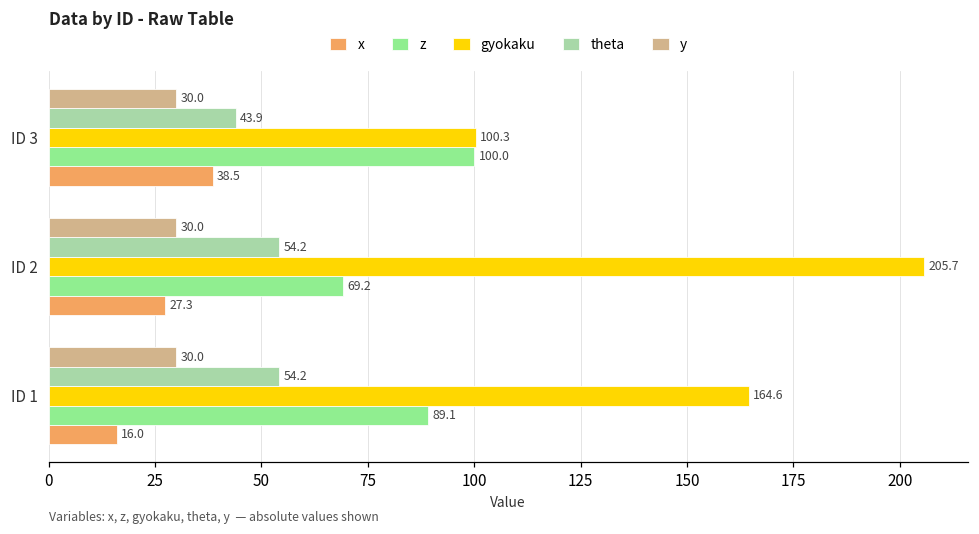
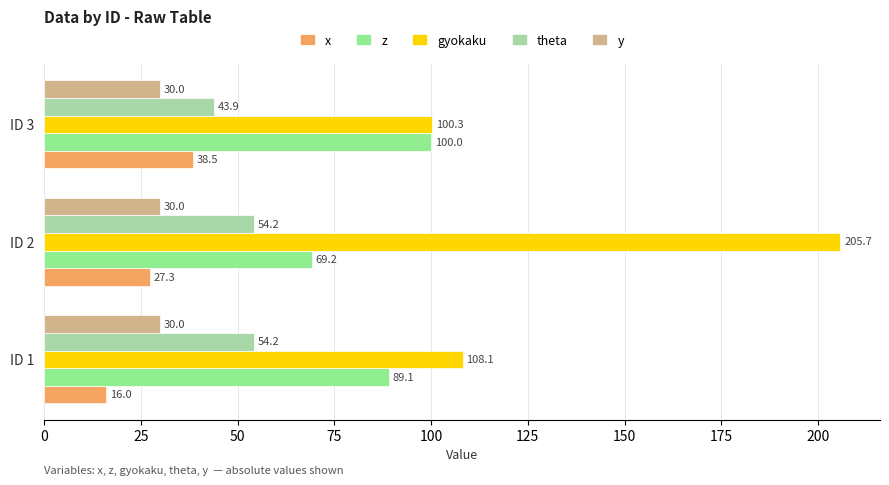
  {
    "gyokaku": {
      "ID 3": 100.3,
      "ID 2": 205.7,
-     "ID 1": 164.6
+     "ID 1": 108.1
    }
  }
